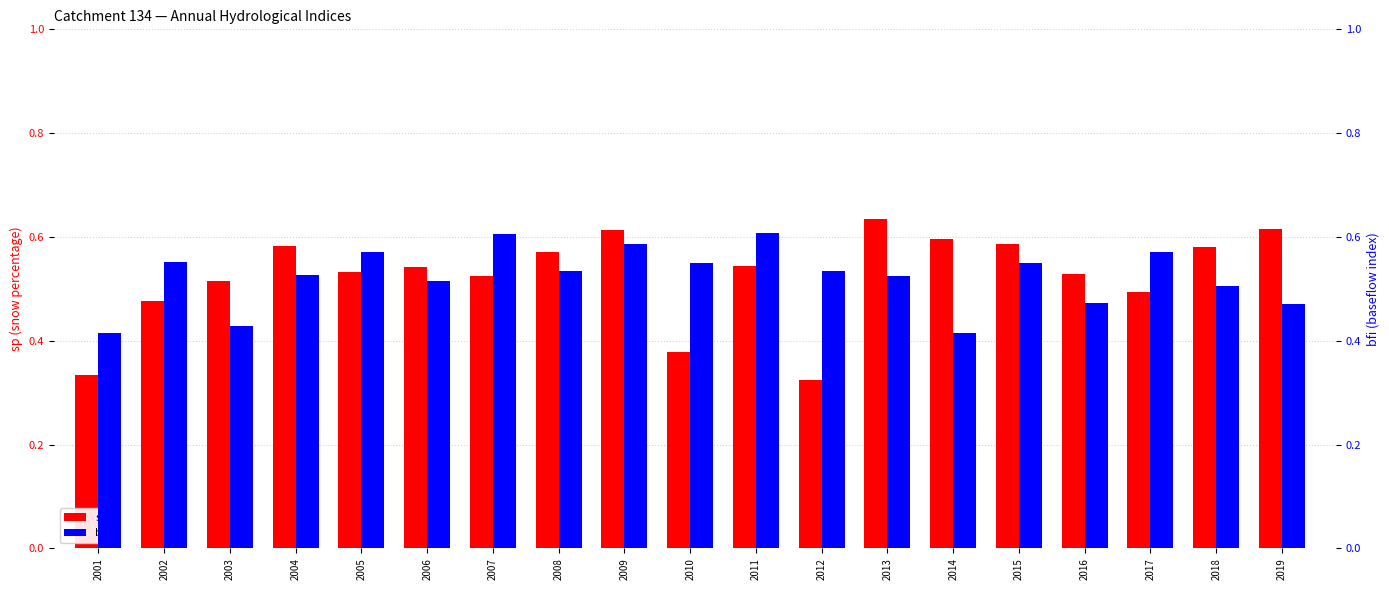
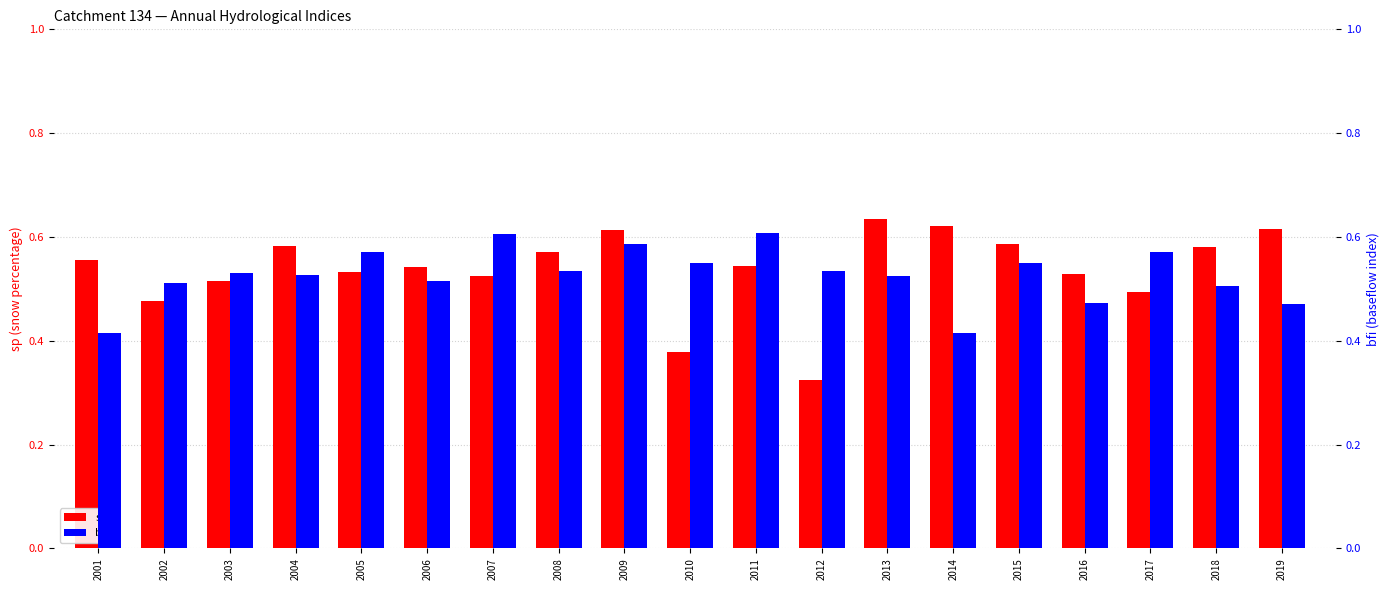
  {
    "sp": {
-     "2001": 0.33,
+     "2001": 0.56,
      "2002": 0.48,
      "2003": 0.52,
      "2004": 0.58,
      "2005": 0.53,
      "2006": 0.54,
      "2007": 0.53,
      "2008": 0.57,
      "2009": 0.61,
      "2010": 0.38,
      "2011": 0.54,
      "2012": 0.33,
      "2013": 0.63,
-     "2014": 0.60,
+     "2014": 0.62,
      "2015": 0.59,
      "2016": 0.53,
      "2017": 0.49,
      "2018": 0.58,
      "2019": 0.61
    },
    "bfi": {
      "2001": 0.41,
-     "2002": 0.55,
-     "2003": 0.43,
+     "2002": 0.51,
+     "2003": 0.53,
      "2004": 0.53,
      "2005": 0.57,
      "2006": 0.51,
      "2007": 0.61,
      "2008": 0.53,
      "2009": 0.59,
      "2010": 0.55,
      "2011": 0.61,
      "2012": 0.53,
      "2013": 0.52,
      "2014": 0.42,
      "2015": 0.55,
      "2016": 0.47,
      "2017": 0.57,
      "2018": 0.50,
      "2019": 0.47
    }
  }
